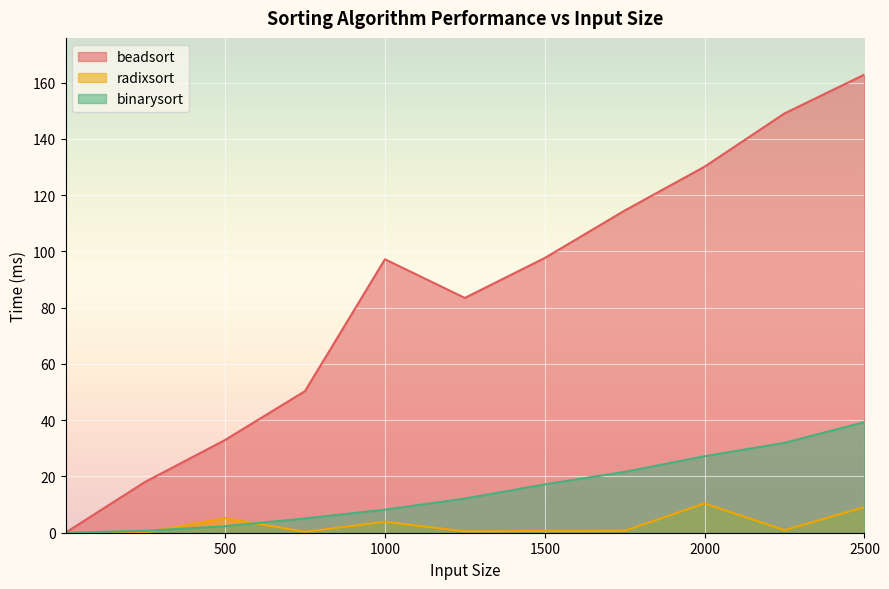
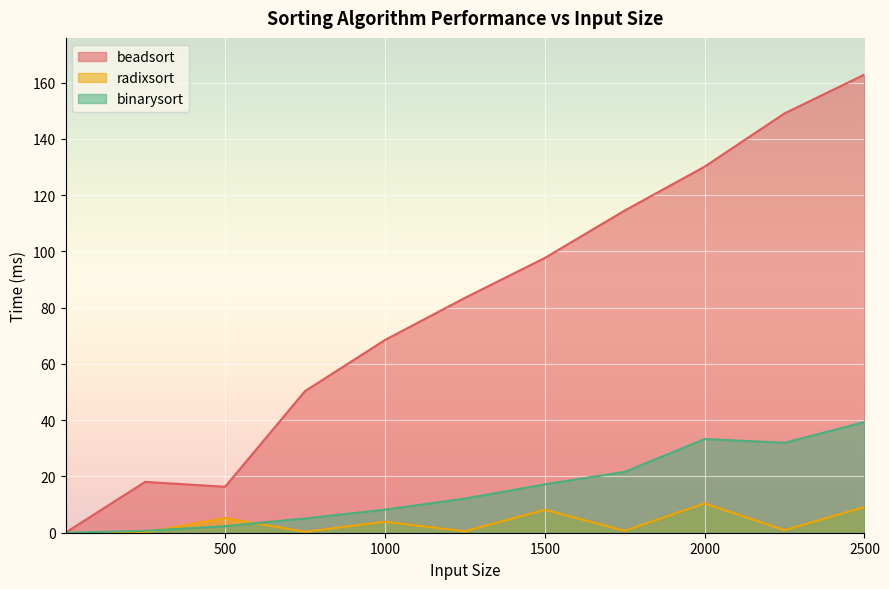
  {
    "beadsort": {
-     "500": 33,
-     "1000": 97,
+     "500": 16,
+     "1000": 69,
      "1500": 98,
      "2000": 130,
      "2500": 163
    },
    "radixsort": {
      "500": 5,
      "1000": 4,
-     "1500": 1,
+     "1500": 8,
      "2000": 10,
      "2500": 9
    },
    "binarysort": {
      "500": 2,
      "1000": 8,
      "1500": 17,
-     "2000": 27,
+     "2000": 33,
      "2500": 39
    }
  }
